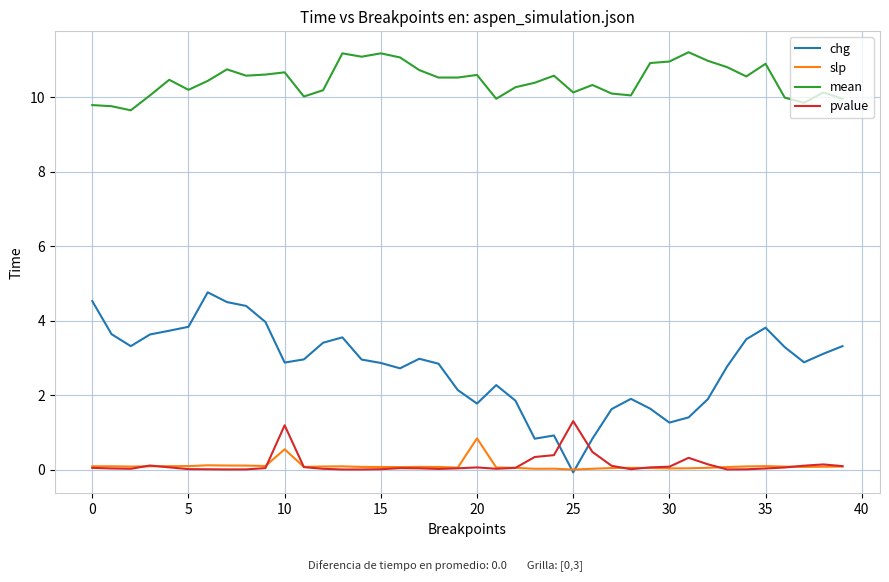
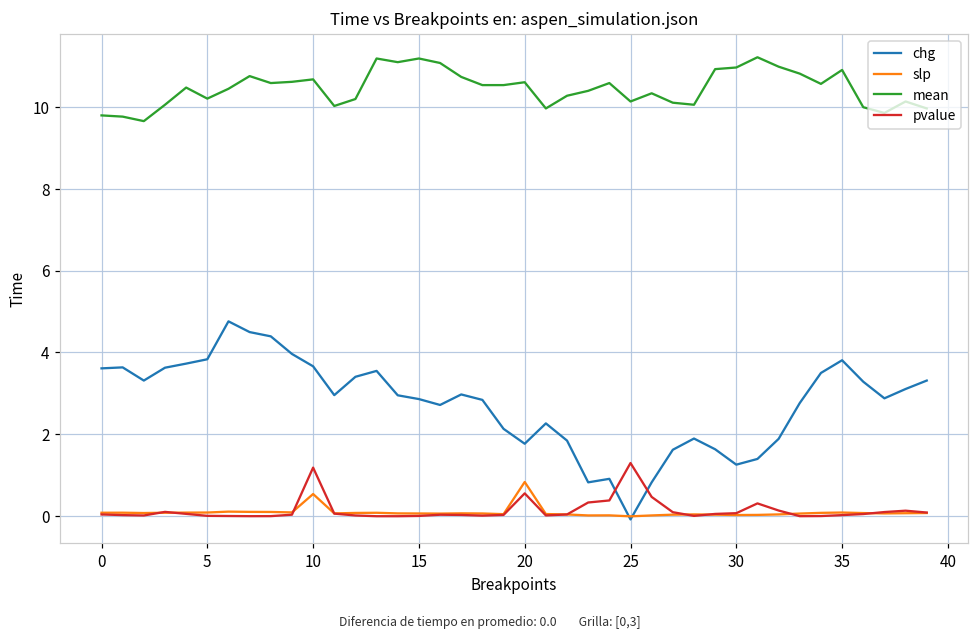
  {
    "chg": {
-     "0": 4.5,
+     "0": 3.6,
      "5": 3.8,
-     "10": 2.9,
+     "10": 3.7,
      "15": 2.9,
      "20": 1.8,
      "25": -0.1,
      "30": 1.3,
      "35": 3.8
    },
    "slp": {
      "5": 0.1,
      "10": 0.5,
      "20": 0.8,
      "25": 0.0
    },
    "mean": {
      "0": 9.8,
      "5": 10.2,
      "10": 10.7,
      "15": 11.2,
      "20": 10.6,
      "25": 10.1,
      "30": 11.0,
      "35": 10.9
    },
    "pvalue": {
      "5": 0.0,
      "10": 1.2,
-     "20": 0.1,
+     "20": 0.6,
      "25": 1.3
    }
  }
